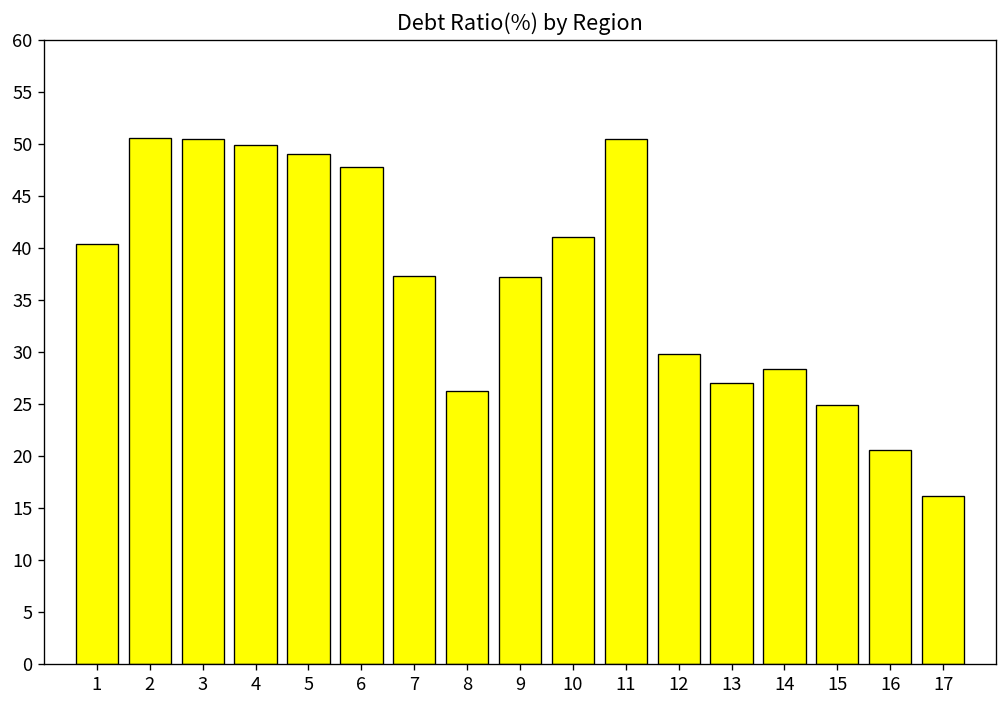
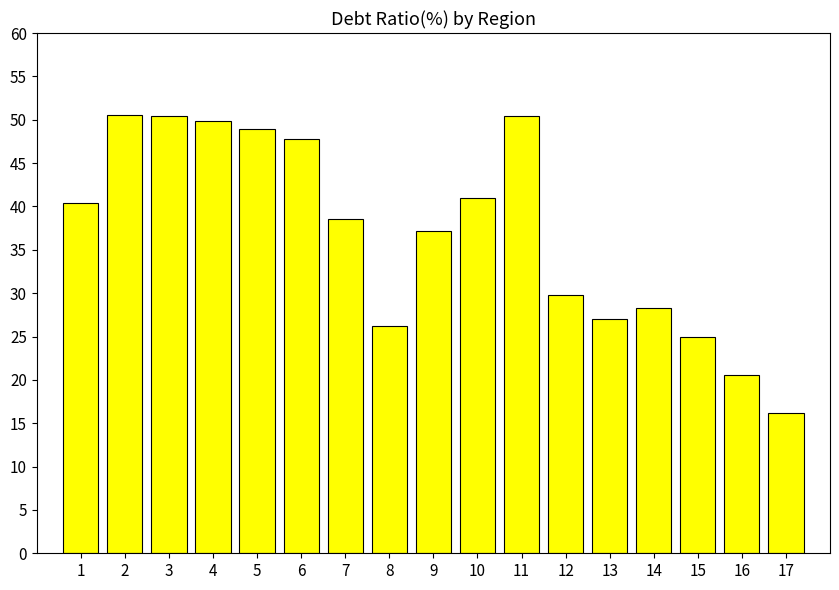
  {
    "1": 40,
    "2": 51,
    "3": 50,
    "4": 50,
    "5": 49,
    "6": 48,
-   "7": 37,
+   "7": 39,
    "8": 26,
    "9": 37,
    "10": 41,
    "11": 50,
    "12": 30,
    "13": 27,
    "14": 28,
    "15": 25,
    "16": 21,
    "17": 16
  }
